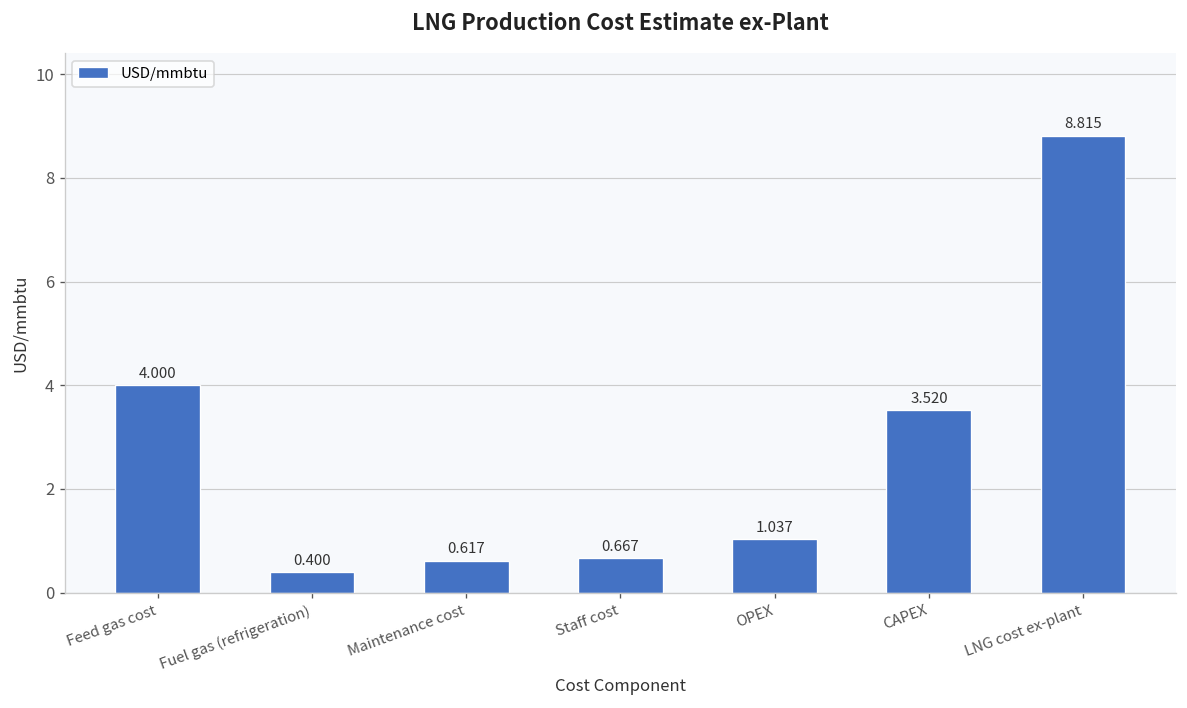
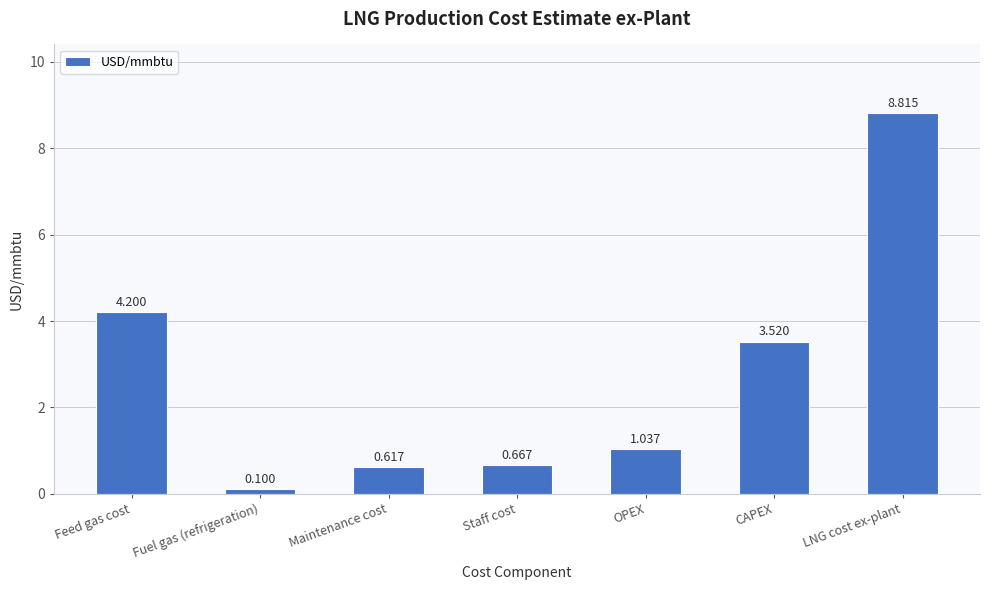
  {
-   "Feed gas cost": 4.000,
-   "Fuel gas (refrigeration)": 0.400,
+   "Feed gas cost": 4.200,
+   "Fuel gas (refrigeration)": 0.100,
    "Maintenance cost": 0.617,
    "Staff cost": 0.667,
    "OPEX": 1.037,
    "CAPEX": 3.520,
    "LNG cost ex-plant": 8.815
  }
